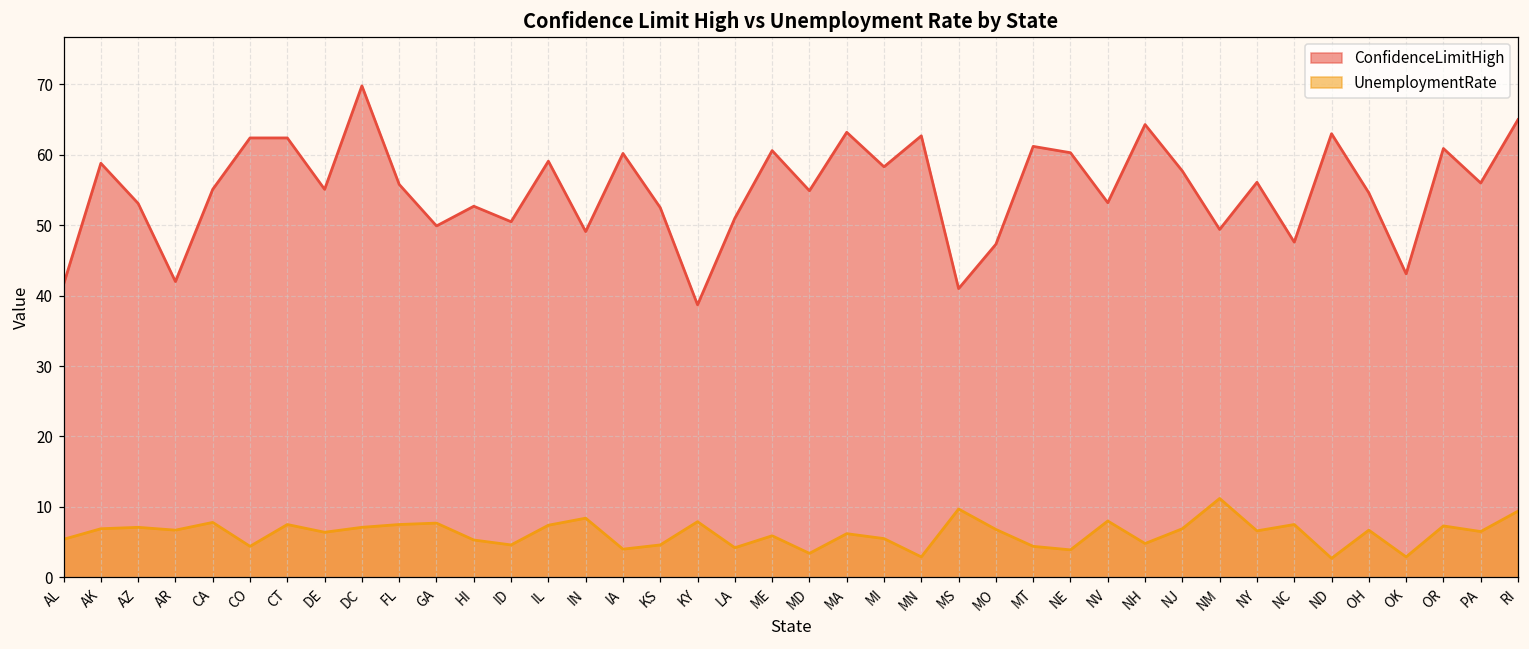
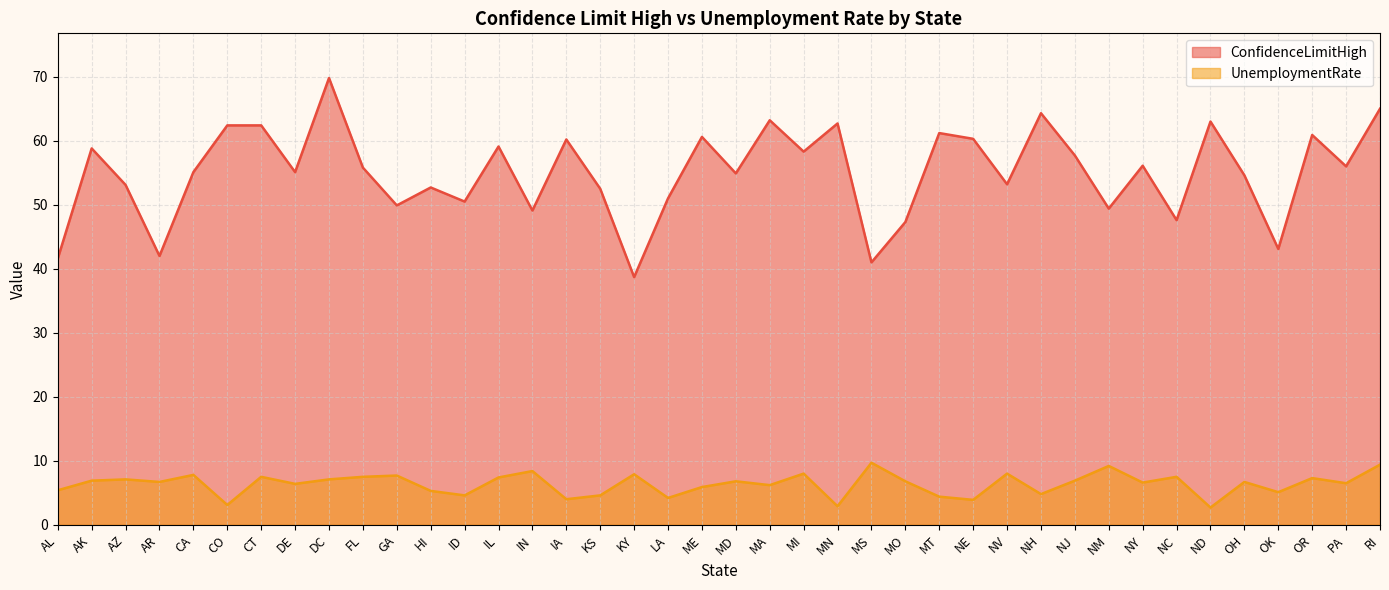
  {
    "ConfidenceLimitHigh": {
      "AL": 42,
      "AK": 59,
      "AZ": 53,
      "AR": 42,
      "CA": 55,
      "CO": 62,
      "CT": 62,
      "DE": 55,
      "DC": 70,
      "FL": 56,
      "GA": 50,
      "HI": 53,
      "ID": 51,
      "IL": 59,
      "IN": 49,
      "IA": 60,
      "KS": 53,
      "KY": 39,
      "LA": 51,
      "ME": 61,
      "MD": 55,
      "MA": 63,
      "MI": 58,
      "MN": 63,
      "MS": 41,
      "MO": 47,
      "MT": 61,
      "NE": 60,
      "NV": 53,
      "NH": 64,
      "NJ": 58,
      "NM": 49,
      "NY": 56,
      "NC": 48,
      "ND": 63,
      "OH": 55,
      "OK": 43,
      "OR": 61,
      "PA": 56,
      "RI": 65
    },
    "UnemploymentRate": {
      "AL": 5,
      "AK": 7,
      "AZ": 7,
      "AR": 7,
      "CA": 8,
-     "CO": 4,
+     "CO": 3,
      "CT": 8,
      "DE": 6,
      "DC": 7,
      "FL": 8,
      "GA": 8,
      "HI": 5,
      "ID": 5,
      "IL": 7,
      "IN": 8,
      "IA": 4,
      "KS": 5,
      "KY": 8,
      "LA": 4,
      "ME": 6,
-     "MD": 3,
+     "MD": 7,
      "MA": 6,
-     "MI": 6,
+     "MI": 8,
      "MN": 3,
      "MS": 10,
      "MO": 7,
      "MT": 4,
      "NE": 4,
      "NV": 8,
      "NH": 5,
      "NJ": 7,
-     "NM": 11,
+     "NM": 9,
      "NY": 7,
      "NC": 8,
      "ND": 3,
      "OH": 7,
-     "OK": 3,
+     "OK": 5,
      "OR": 7,
      "PA": 7,
      "RI": 9
    }
  }
